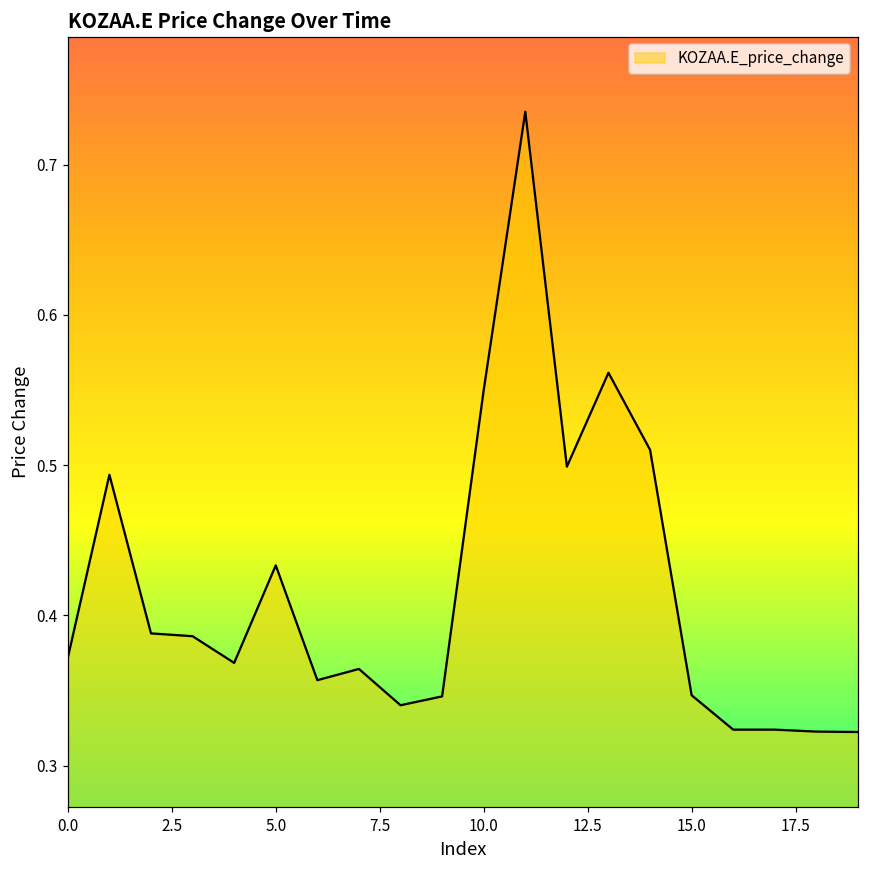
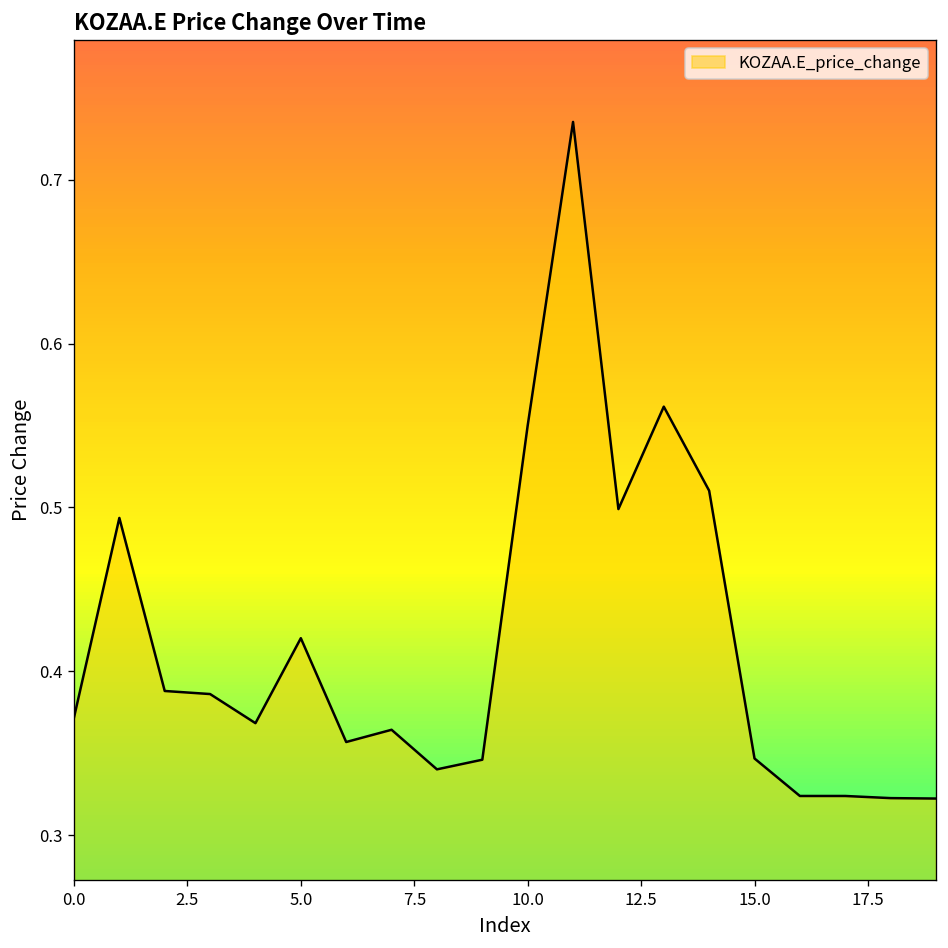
  {
    "0.0": 0.372,
-   "5.0": 0.433,
+   "5.0": 0.420,
    "10.0": 0.550,
    "15.0": 0.347
  }
